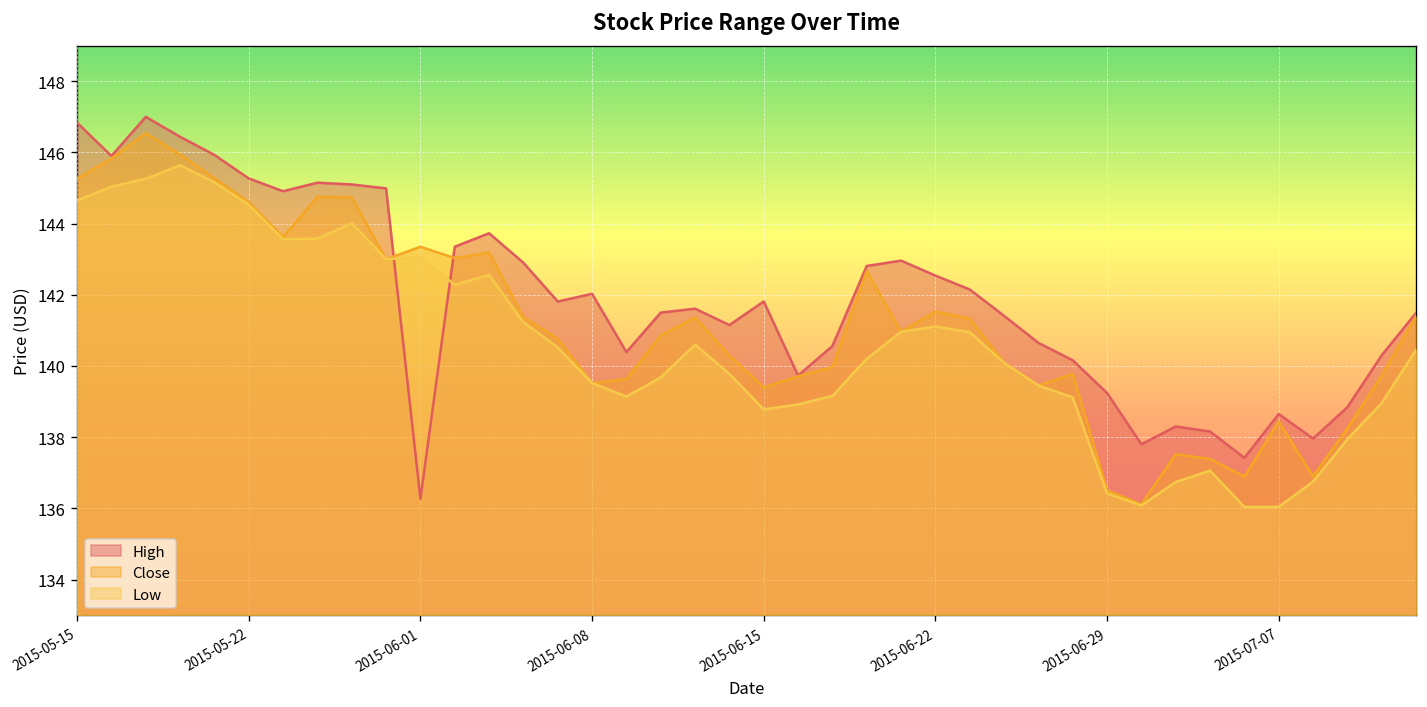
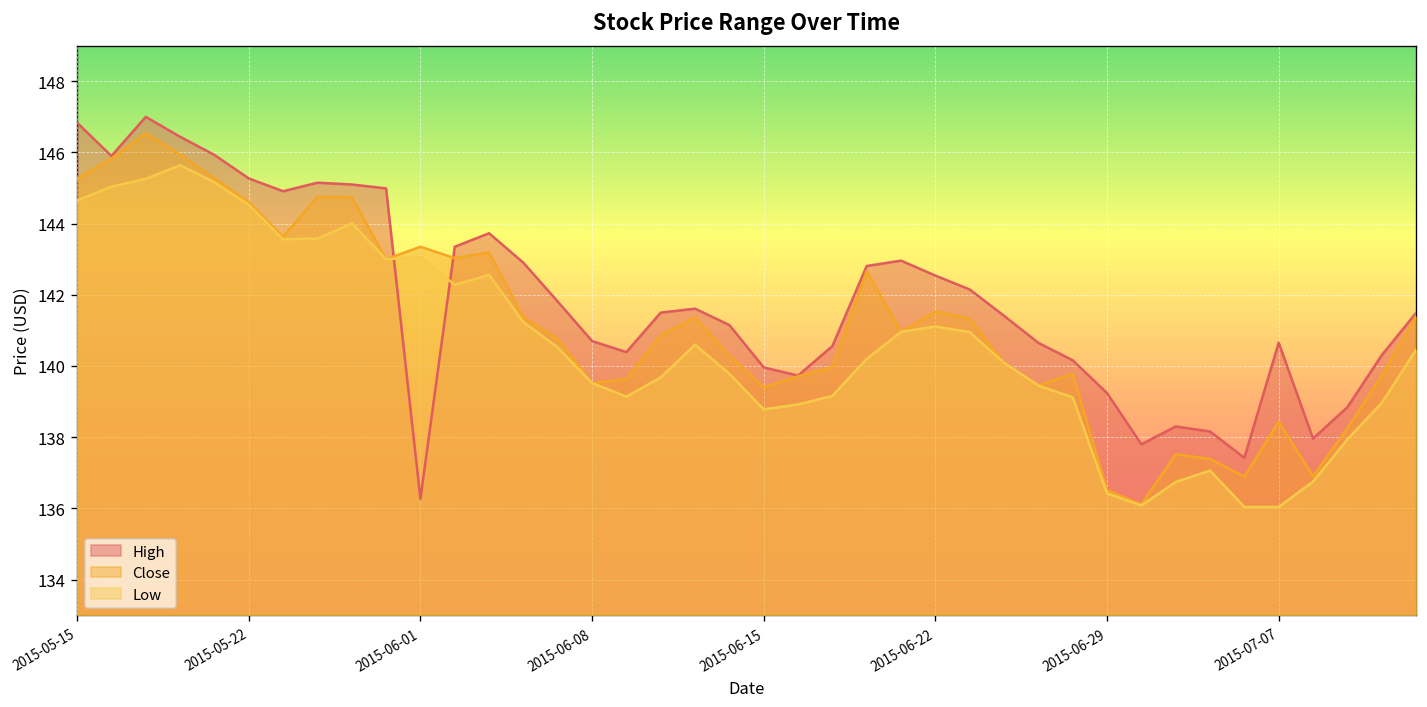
  {
    "High": {
      "2015-05-15": 146.8,
      "2015-05-22": 145.3,
      "2015-06-01": 136.3,
-     "2015-06-08": 142.0,
-     "2015-06-15": 141.8,
+     "2015-06-08": 140.7,
+     "2015-06-15": 140.0,
      "2015-06-22": 142.5,
      "2015-06-29": 139.2,
-     "2015-07-07": 138.6
+     "2015-07-07": 140.7
    }
  }
